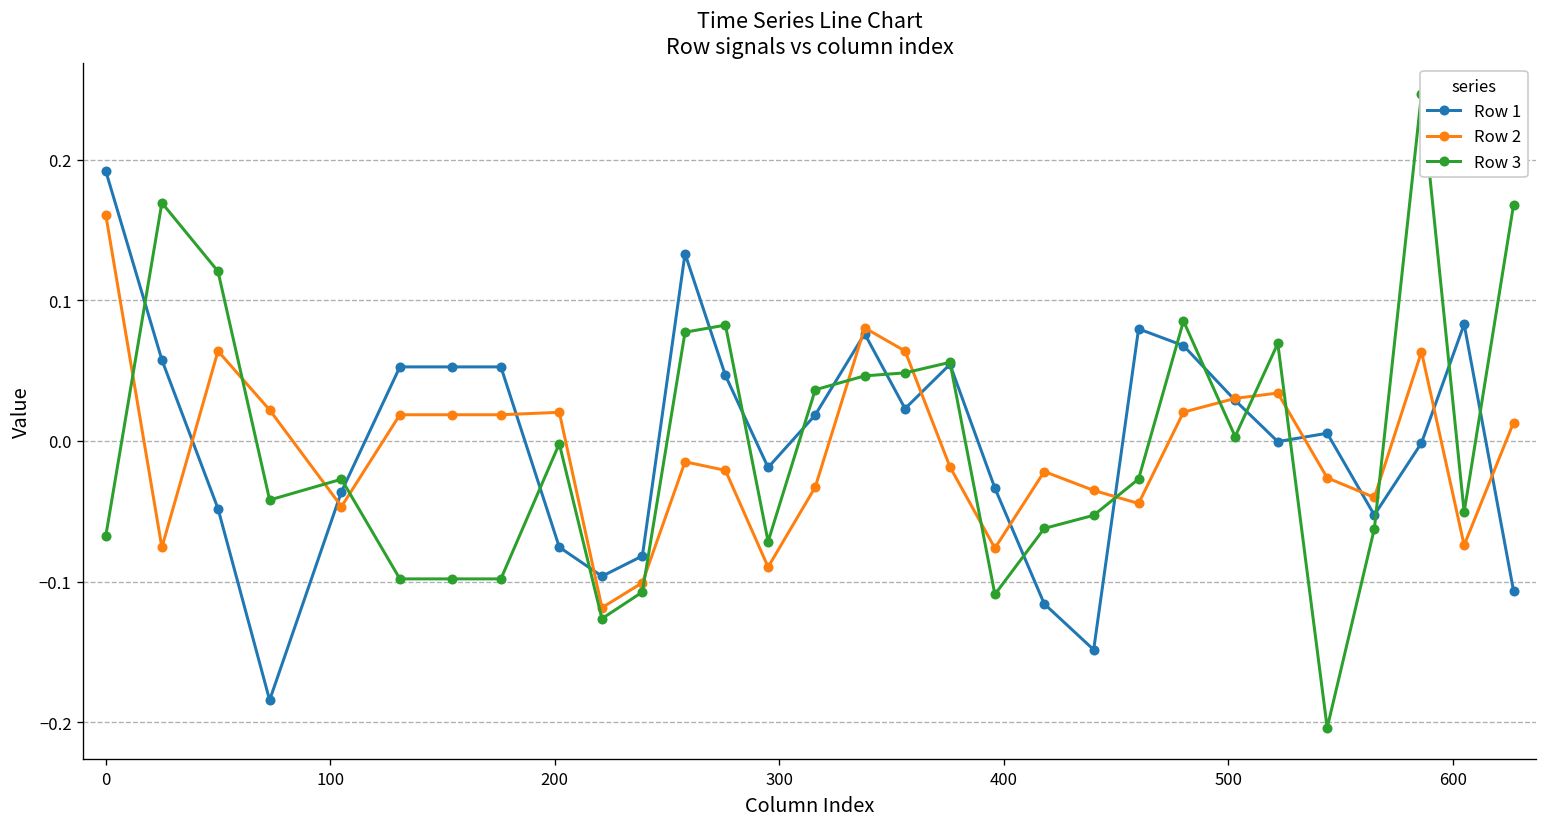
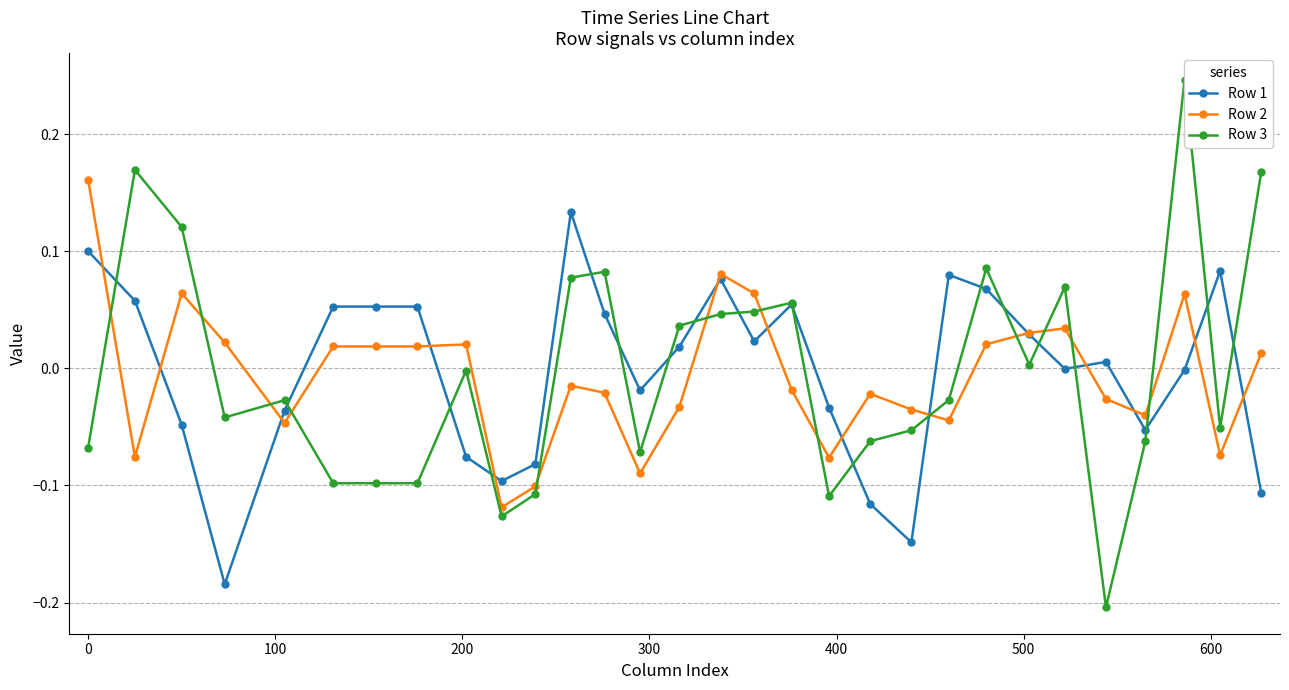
  {
    "Row 1": {
-     "0": 0.192
+     "0": 0.100
    },
    "Row 2": {
      "0": 0.161
    },
    "Row 3": {
      "0": -0.068
    }
  }
